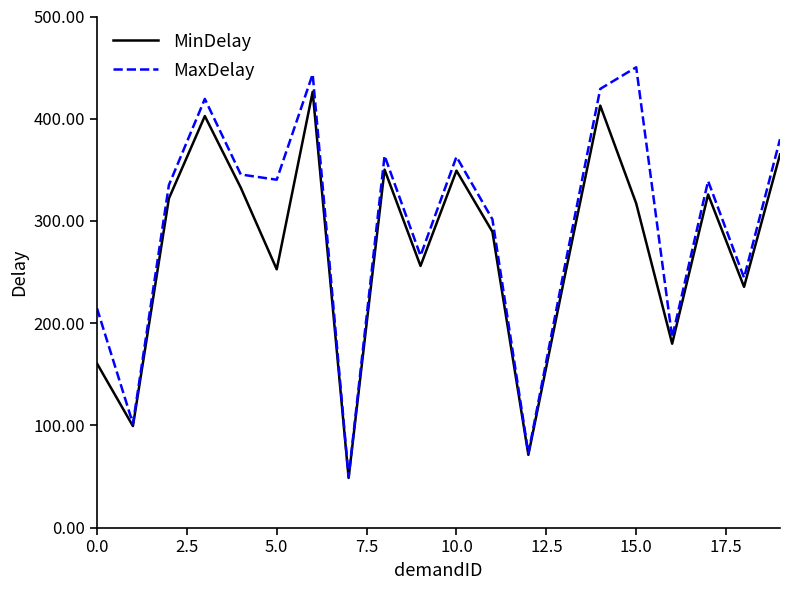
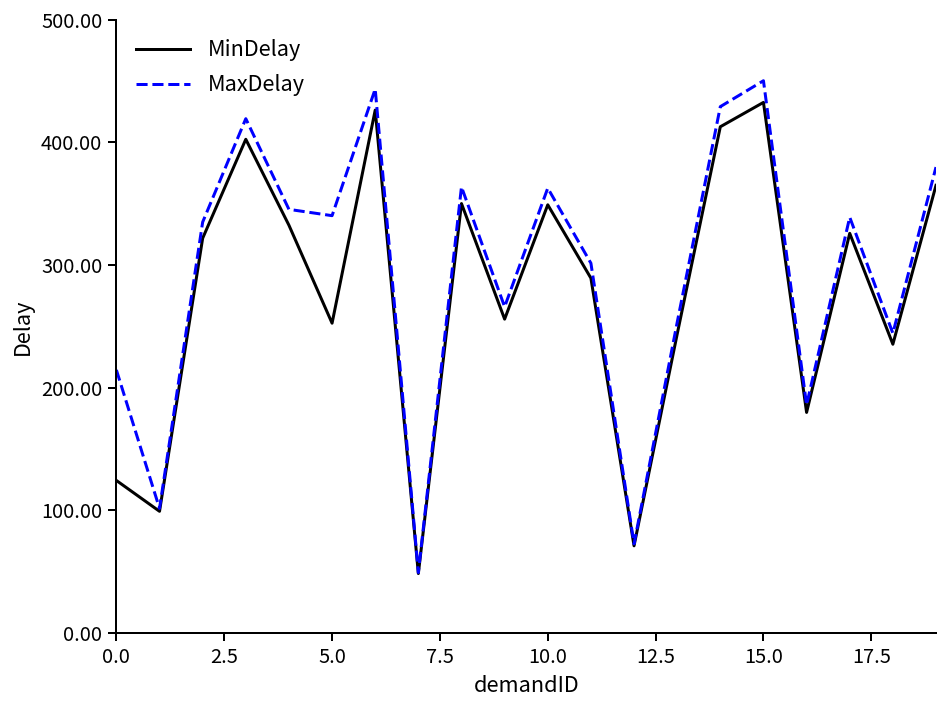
  {
    "MinDelay": {
-     "0.0": 161,
+     "0.0": 124,
      "5.0": 253,
      "10.0": 349,
-     "15.0": 317
+     "15.0": 433
    },
    "MaxDelay": {
      "0.0": 215,
      "5.0": 340,
      "10.0": 363,
      "15.0": 450
    }
  }
